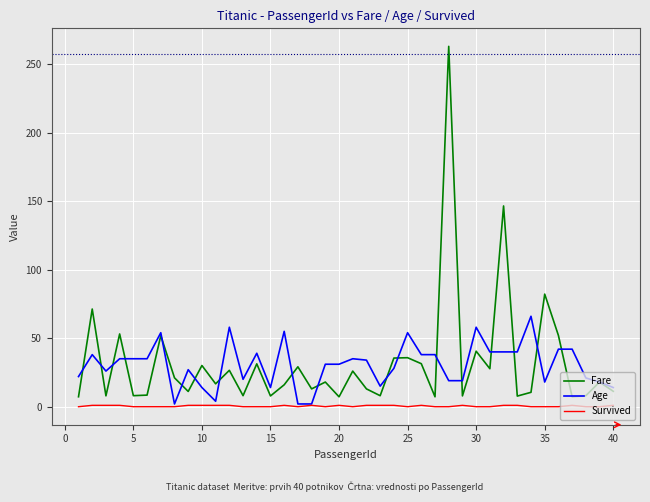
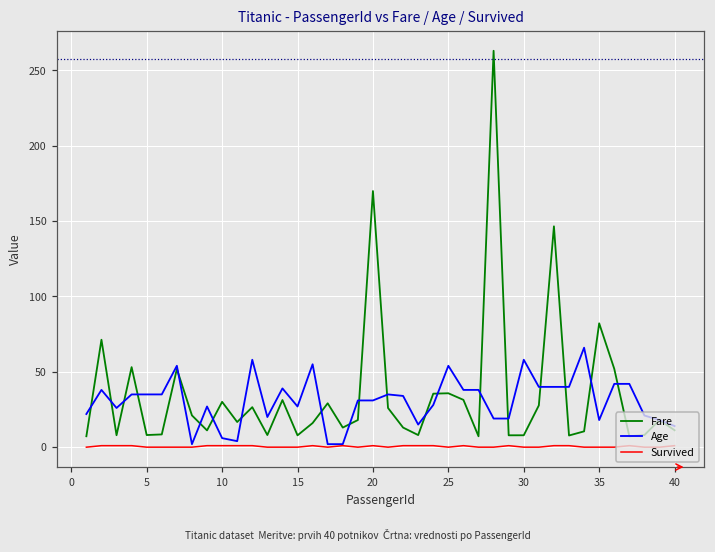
  {
    "Fare": {
      "5": 8,
      "10": 30,
      "15": 8,
-     "20": 7,
+     "20": 170,
      "25": 36,
-     "30": 41,
+     "30": 8,
      "35": 82
    },
    "Age": {
      "5": 35,
-     "10": 14,
-     "15": 14,
+     "10": 6,
+     "15": 27,
      "20": 31,
      "25": 54,
      "30": 58,
      "35": 18
    },
    "Survived": {
      "5": 0,
      "10": 1,
      "15": 0,
      "20": 1,
      "25": 0,
      "30": 0,
      "35": 0
    }
  }
